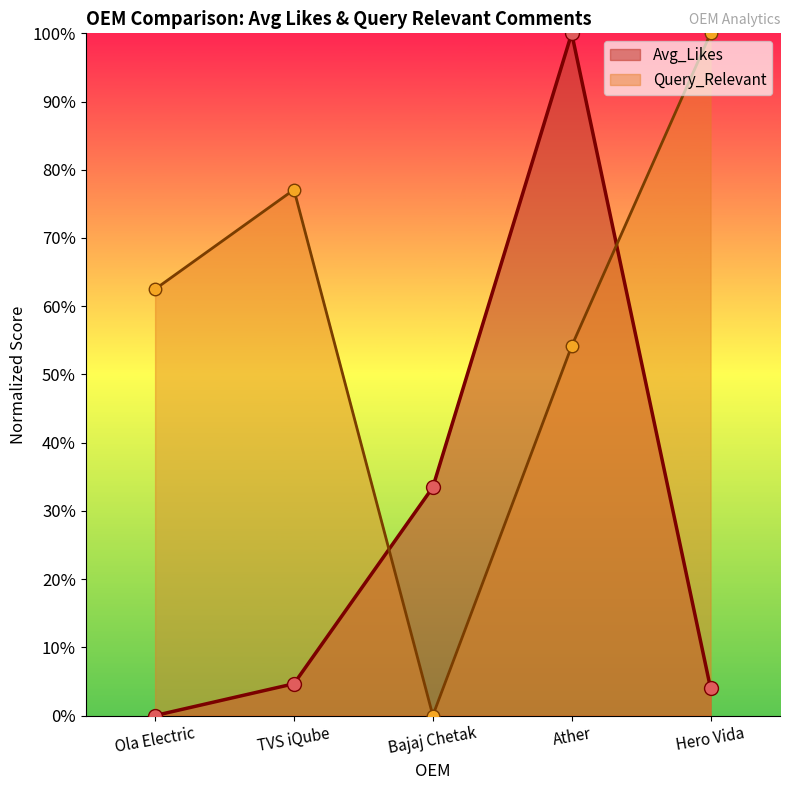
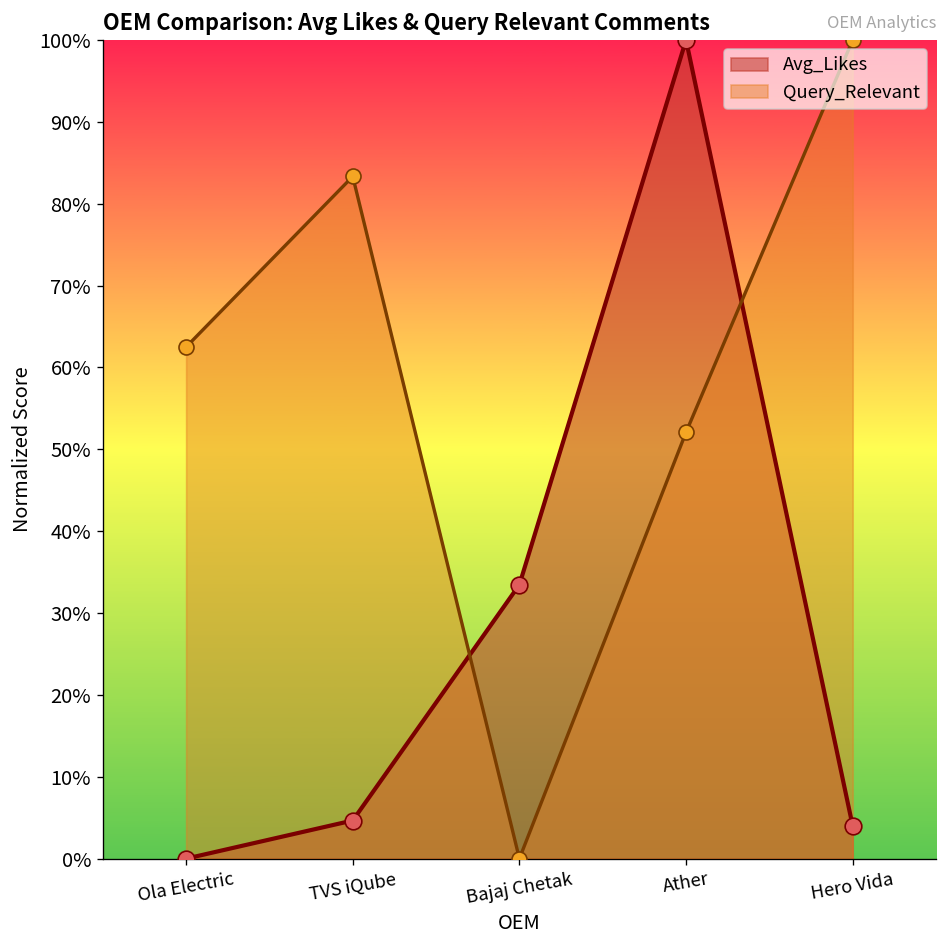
  {
    "Avg_Likes": {
      "Ola Electric": "0%",
      "TVS iQube": "5%",
      "Bajaj Chetak": "33%",
      "Ather": "100%",
      "Hero Vida": "4%"
    },
    "Query_Relevant": {
      "Ola Electric": "63%",
-     "TVS iQube": "77%",
+     "TVS iQube": "83%",
      "Bajaj Chetak": "0%",
-     "Ather": "54%",
+     "Ather": "52%",
      "Hero Vida": "100%"
    }
  }
